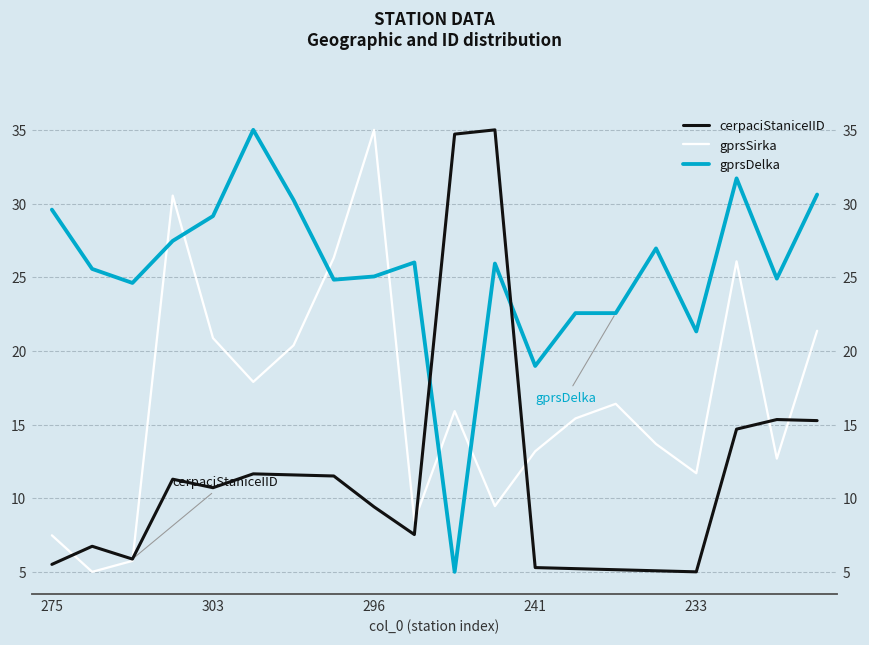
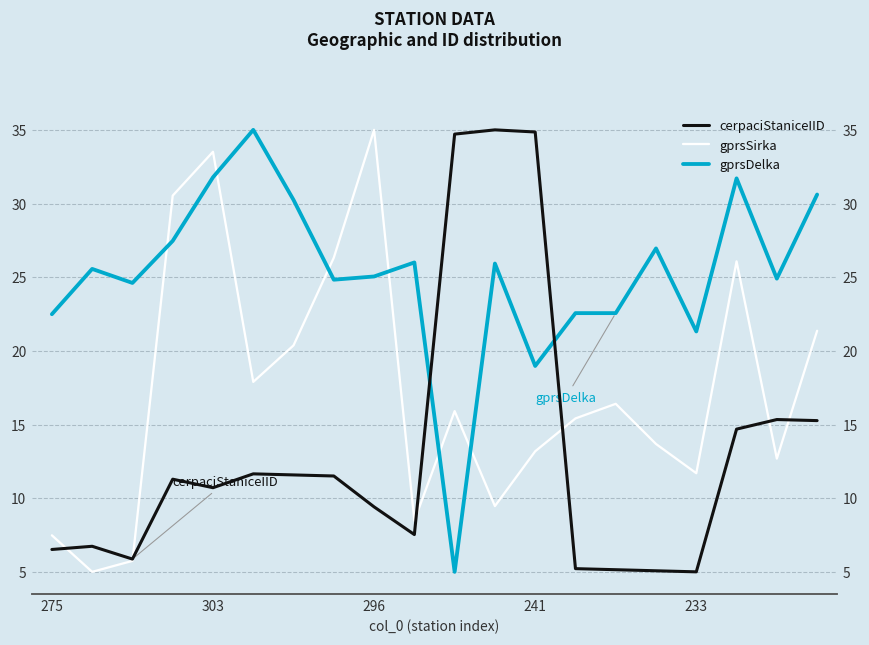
  {
    "cerpaciStaniceIID": {
-     "275": 5.5,
+     "275": 6.5,
      "303": 10.7,
      "296": 9.4,
-     "241": 5.3,
+     "241": 34.9,
      "233": 5.0
    },
    "gprsSirka": {
      "275": 7.5,
-     "303": 20.9,
+     "303": 33.5,
      "296": 35.0,
      "241": 13.2,
      "233": 11.7
    },
    "gprsDelka": {
-     "275": 29.6,
-     "303": 29.1,
+     "275": 22.5,
+     "303": 31.8,
      "296": 25.0,
      "241": 19.0,
      "233": 21.3
    }
  }
